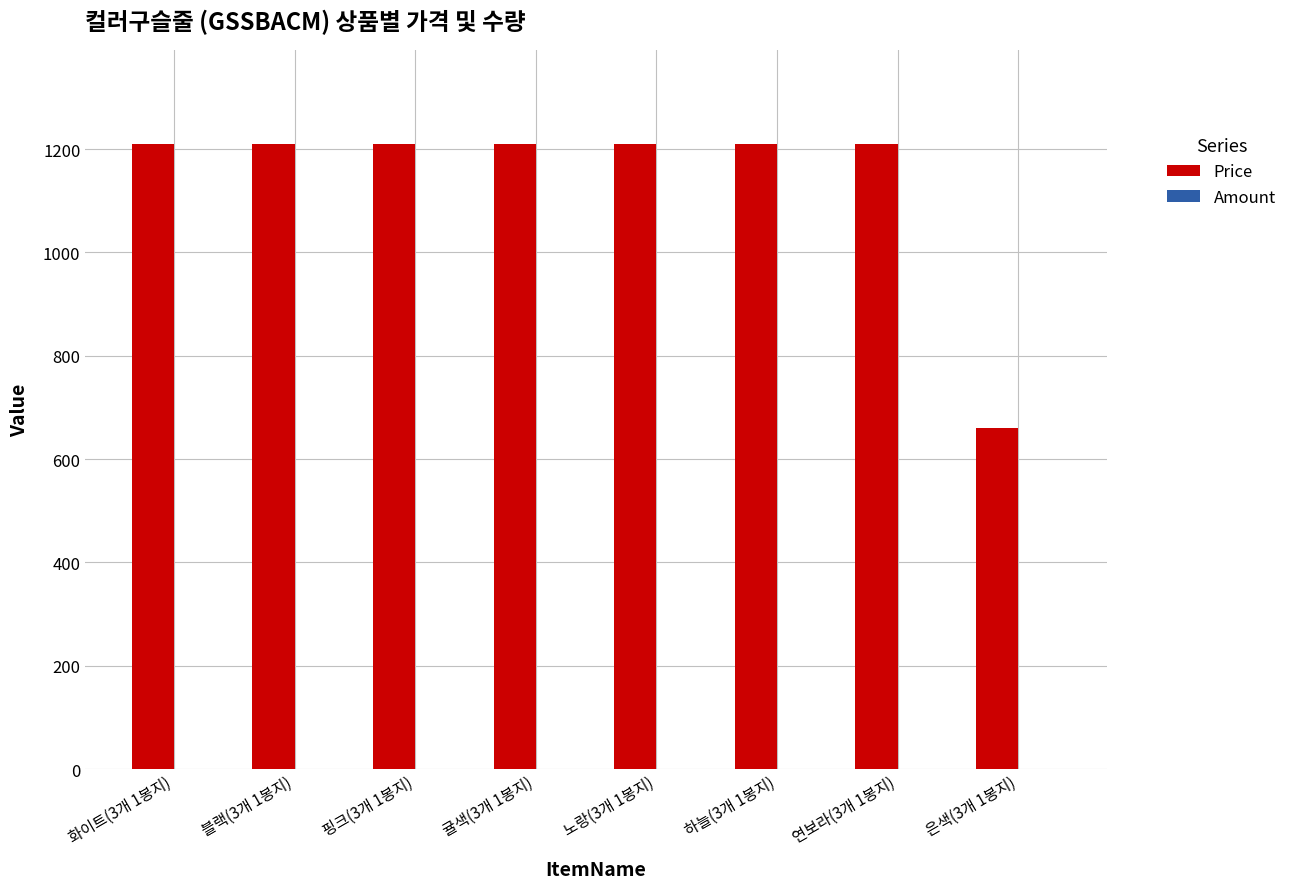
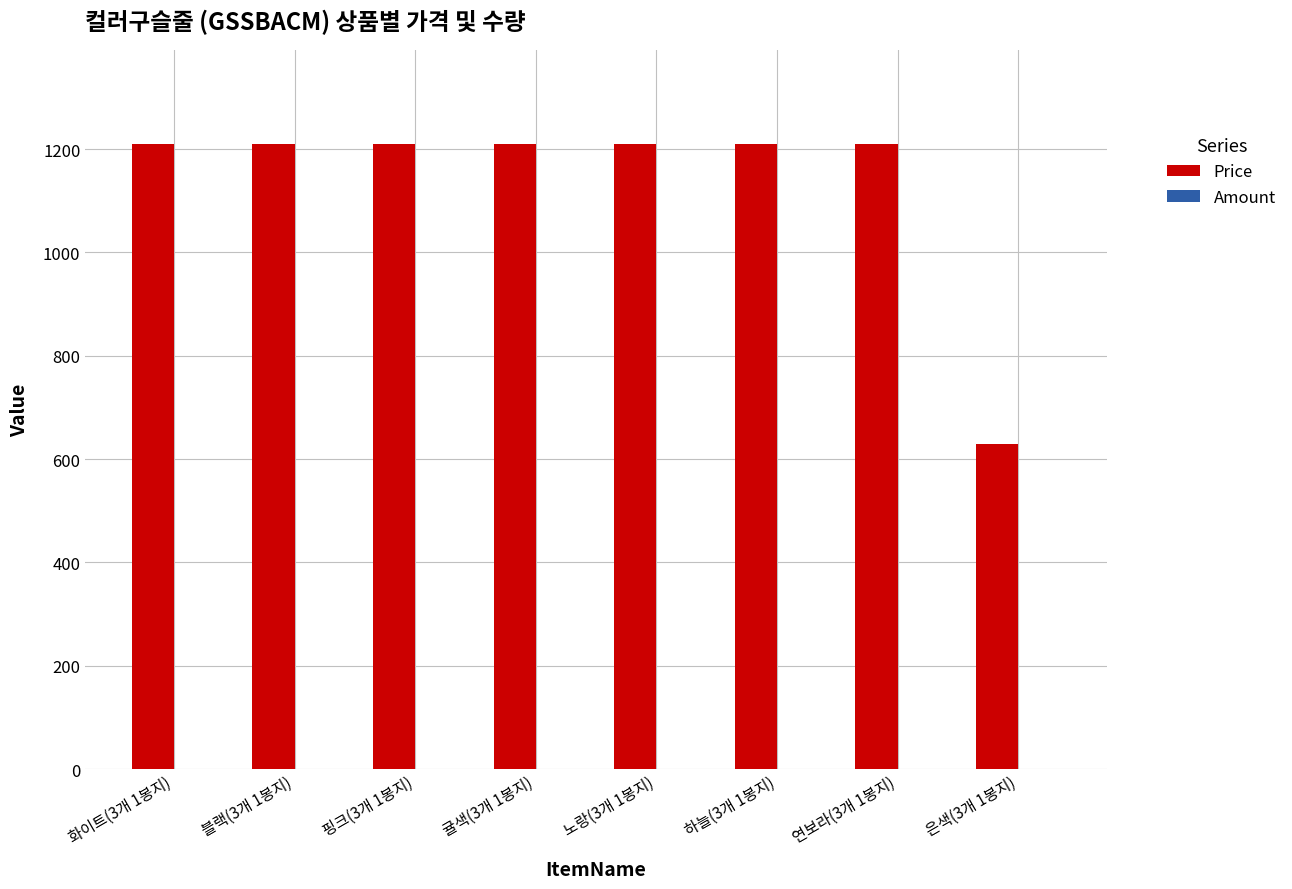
  {
    "Price": {
      "화이트(3개 1봉지)": 1210,
      "블랙(3개 1봉지)": 1210,
      "핑크(3개 1봉지)": 1210,
      "귤색(3개 1봉지)": 1210,
      "노랑(3개 1봉지)": 1210,
      "하늘(3개 1봉지)": 1210,
      "연보라(3개 1봉지)": 1210,
-     "은색(3개 1봉지)": 660
+     "은색(3개 1봉지)": 630
    }
  }
